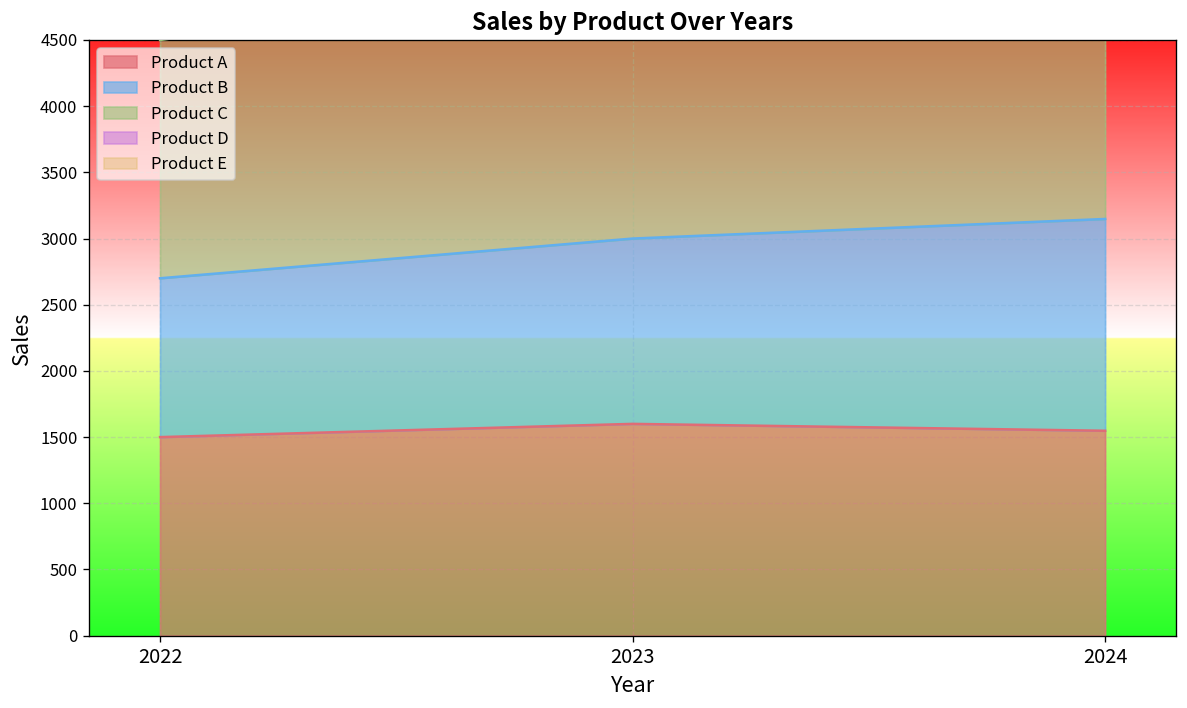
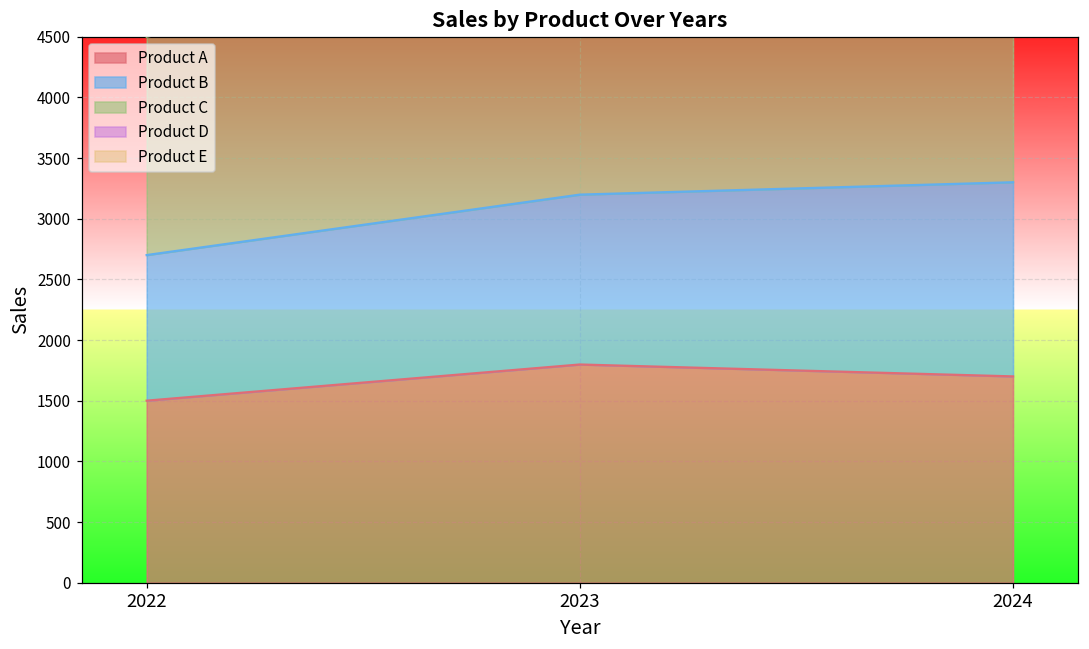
  {
    "Product A": {
      "2022": 1500,
-     "2023": 1600,
-     "2024": 1550
+     "2023": 1800,
+     "2024": 1700
    },
    "Product B": {
      "2022": 1200,
      "2023": 1400,
      "2024": 1600
    },
    "Product C": {
      "2022": 1800
    }
  }
